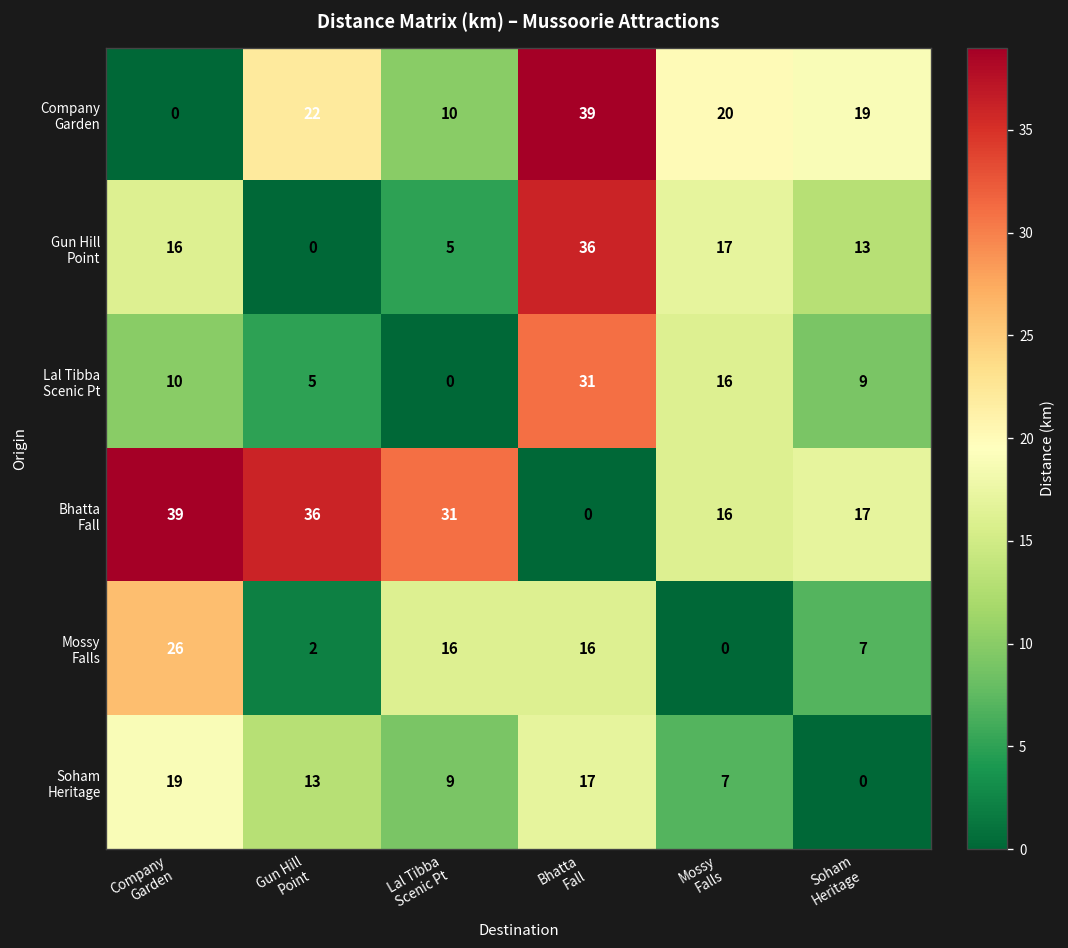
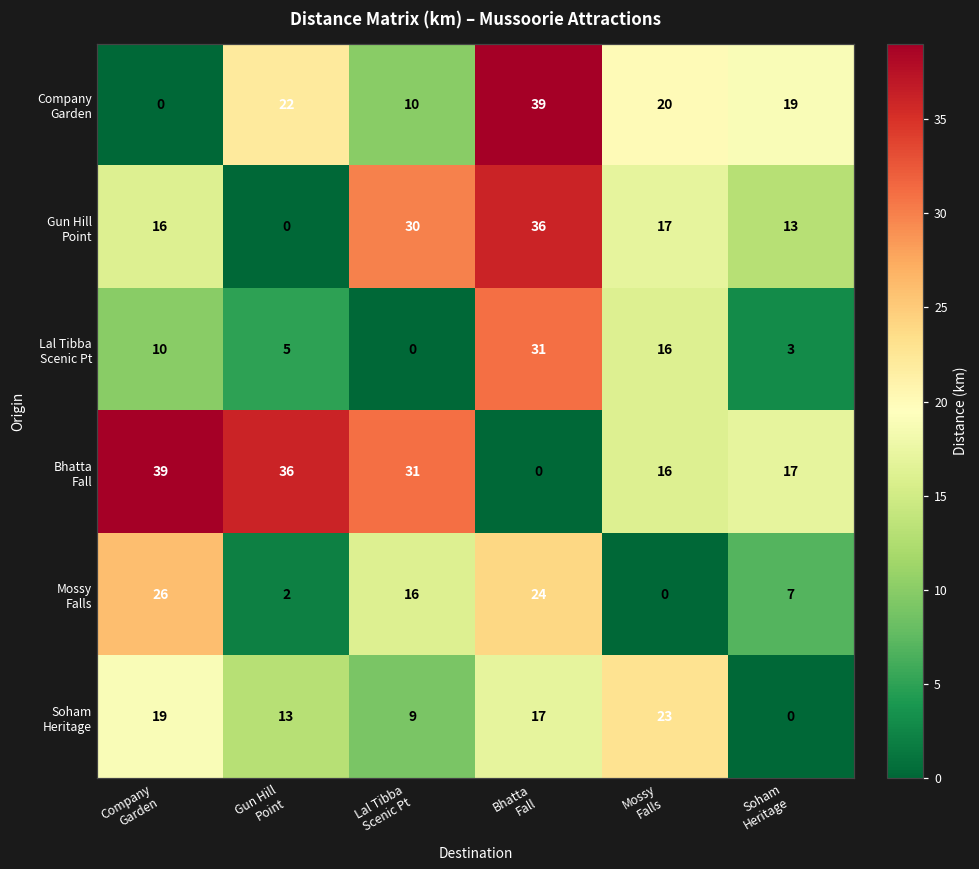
  {
    "Company Garden": {
      "Company Garden": 0,
      "Gun Hill Point": 22,
      "Lal Tibba Scenic Pt": 10,
      "Bhatta Fall": 39,
      "Mossy Falls": 20,
      "Soham Heritage": 19
    },
    "Gun Hill Point": {
      "Company Garden": 16,
      "Gun Hill Point": 0,
-     "Lal Tibba Scenic Pt": 5,
+     "Lal Tibba Scenic Pt": 30,
      "Bhatta Fall": 36,
      "Mossy Falls": 17,
      "Soham Heritage": 13
    },
    "Lal Tibba Scenic Pt": {
      "Company Garden": 10,
      "Gun Hill Point": 5,
      "Lal Tibba Scenic Pt": 0,
      "Bhatta Fall": 31,
      "Mossy Falls": 16,
-     "Soham Heritage": 9
+     "Soham Heritage": 3
    },
    "Bhatta Fall": {
      "Company Garden": 39,
      "Gun Hill Point": 36,
      "Lal Tibba Scenic Pt": 31,
      "Bhatta Fall": 0,
      "Mossy Falls": 16,
      "Soham Heritage": 17
    },
    "Mossy Falls": {
      "Company Garden": 26,
      "Gun Hill Point": 2,
      "Lal Tibba Scenic Pt": 16,
-     "Bhatta Fall": 16,
+     "Bhatta Fall": 24,
      "Mossy Falls": 0,
      "Soham Heritage": 7
    },
    "Soham Heritage": {
      "Company Garden": 19,
      "Gun Hill Point": 13,
      "Lal Tibba Scenic Pt": 9,
      "Bhatta Fall": 17,
-     "Mossy Falls": 7,
+     "Mossy Falls": 23,
      "Soham Heritage": 0
    }
  }
